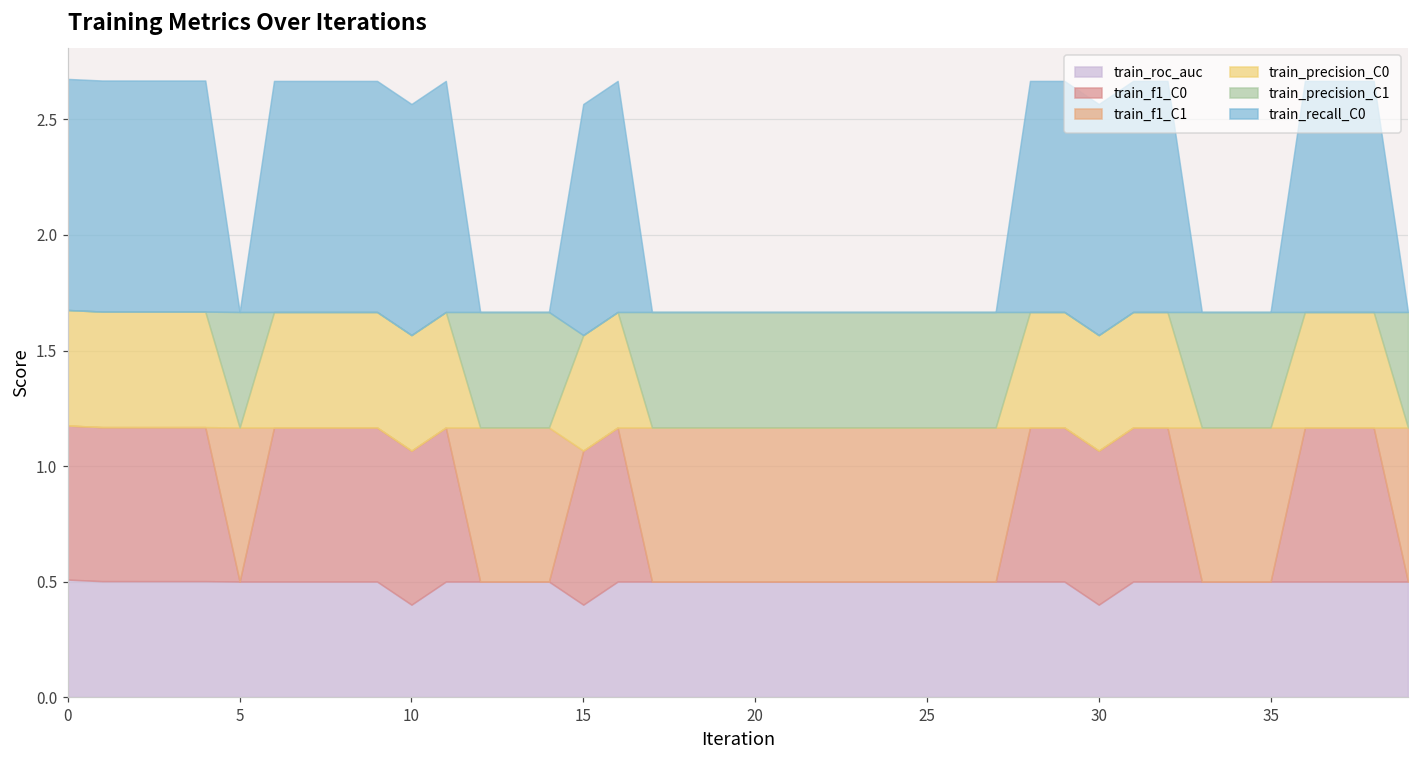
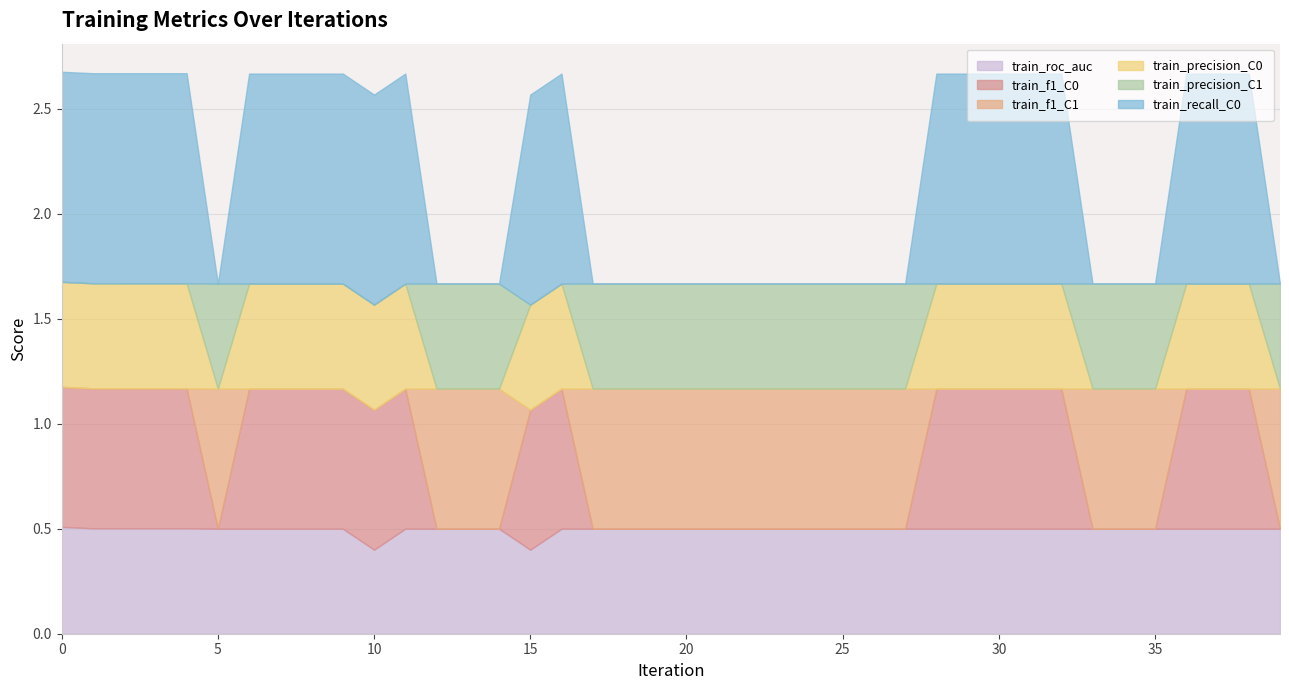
  {
    "train_roc_auc": {
      "0": 0.5,
      "10": 0.4,
      "15": 0.4,
-     "30": 0.4
+     "30": 0.5
    },
    "train_recall_C0": {
      "0": 1.0,
      "10": 1.0,
      "15": 1.0
    }
  }
